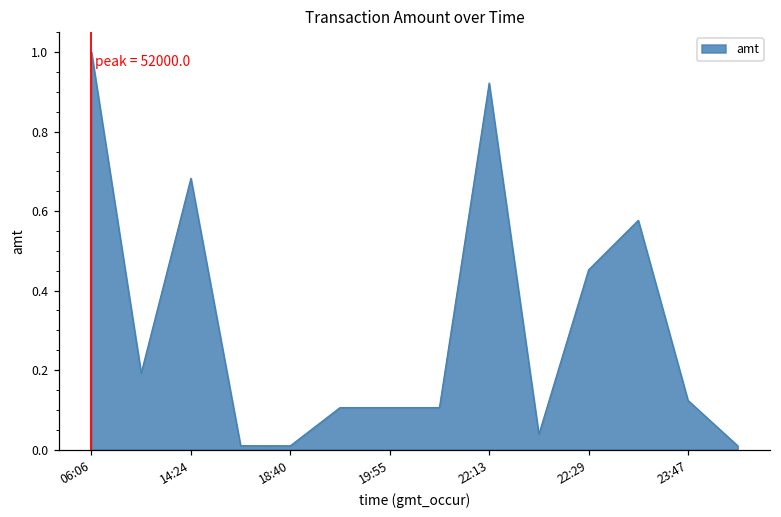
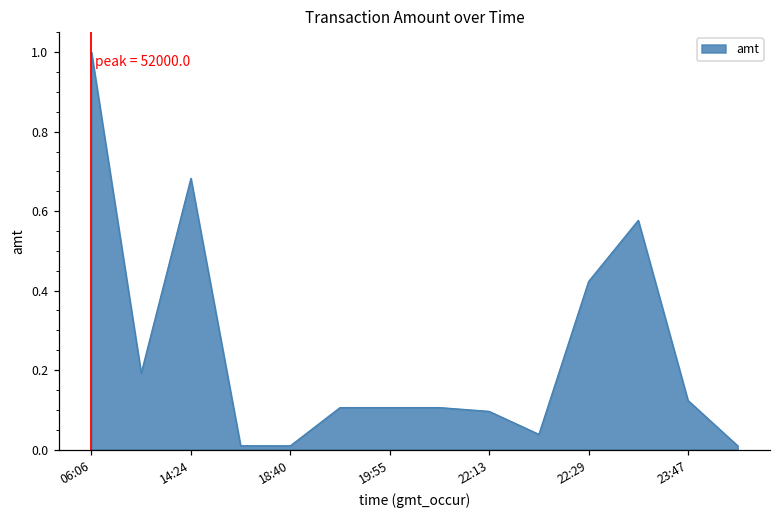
  {
    "14:24": 0.68,
    "18:40": 0.01,
    "19:55": 0.11,
-   "22:13": 0.92,
-   "22:29": 0.45,
+   "22:13": 0.10,
+   "22:29": 0.42,
    "23:47": 0.12
  }
